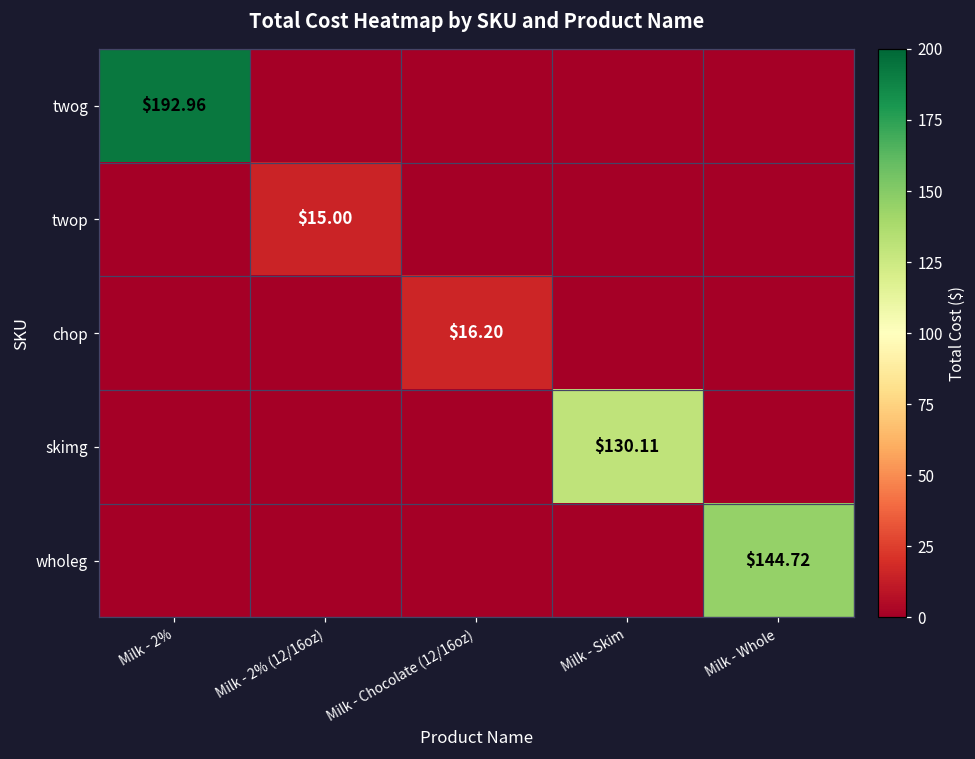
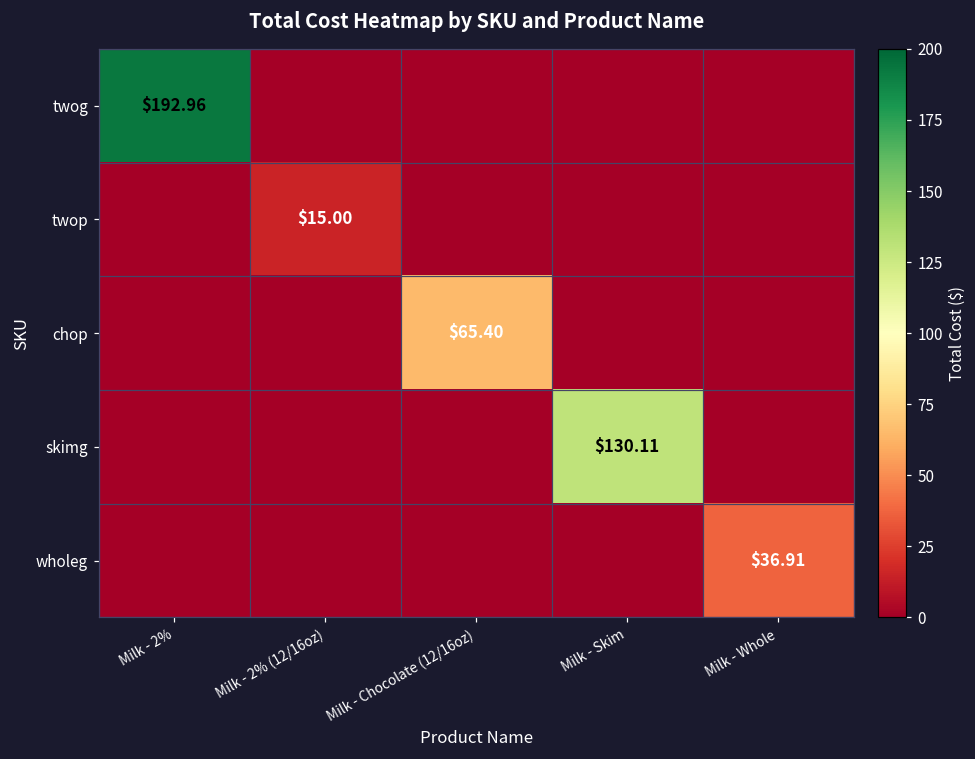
  {
    "twog": {
      "Milk - 2%": "$192.96"
    },
    "twop": {
      "Milk - 2% (12/16oz)": "$15.00"
    },
    "chop": {
-     "Milk - Chocolate (12/16oz)": "$16.20"
+     "Milk - Chocolate (12/16oz)": "$65.40"
    },
    "skimg": {
      "Milk - Skim": "$130.11"
    },
    "wholeg": {
-     "Milk - Whole": "$144.72"
+     "Milk - Whole": "$36.91"
    }
  }
